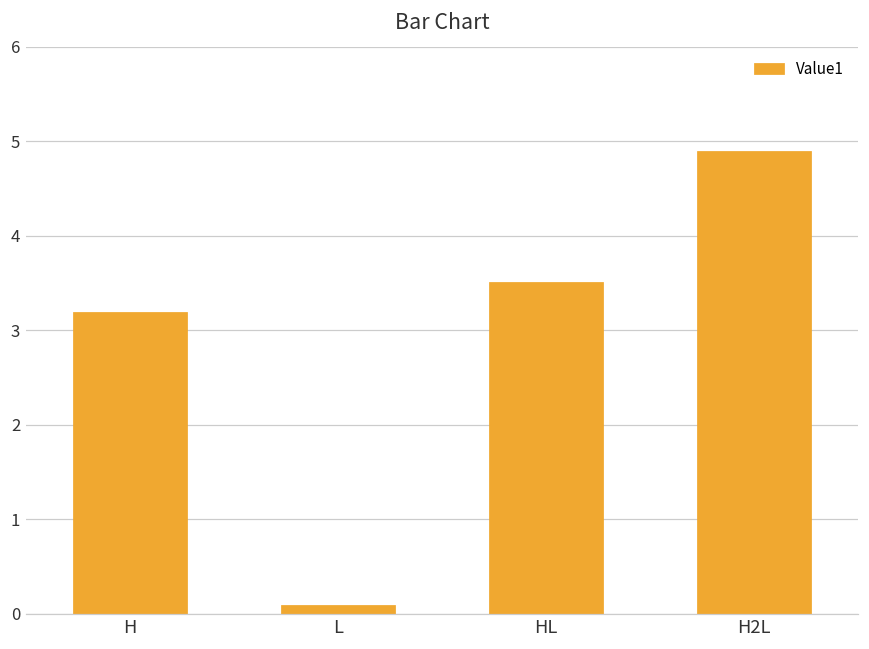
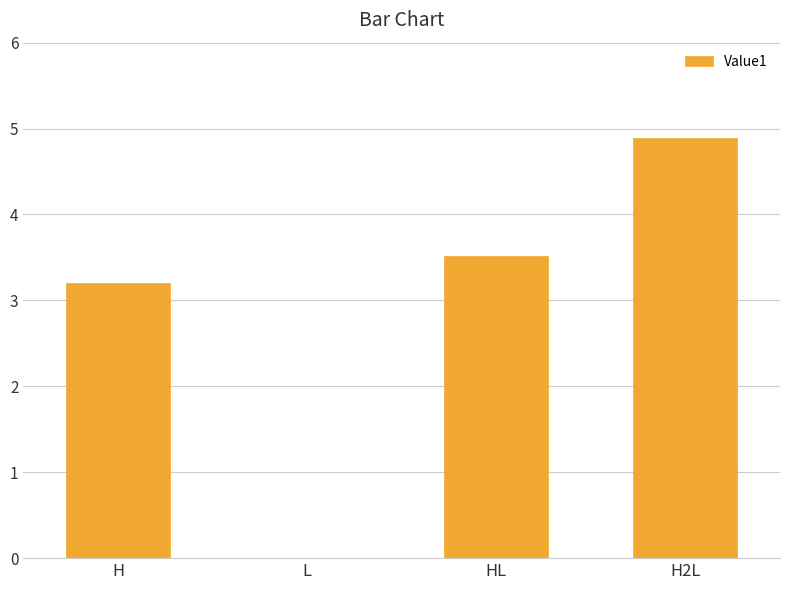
  {
    "H": 3.2,
-   "L": 0.1,
+   "L": 0.0,
    "HL": 3.5,
    "H2L": 4.9
  }
